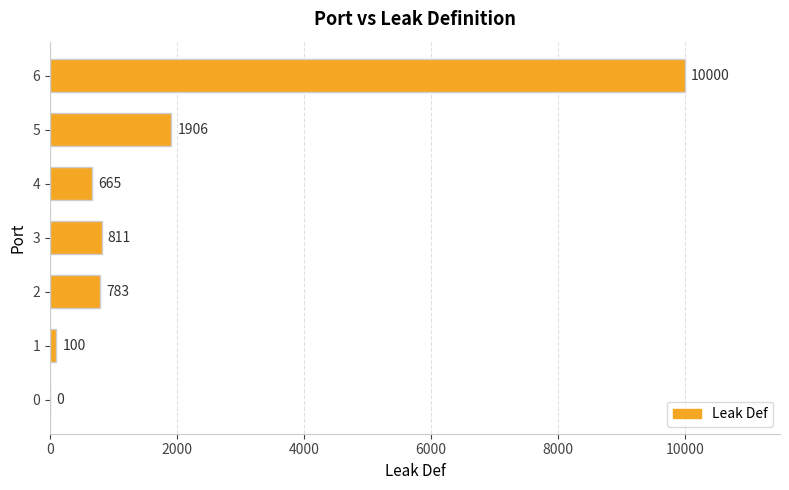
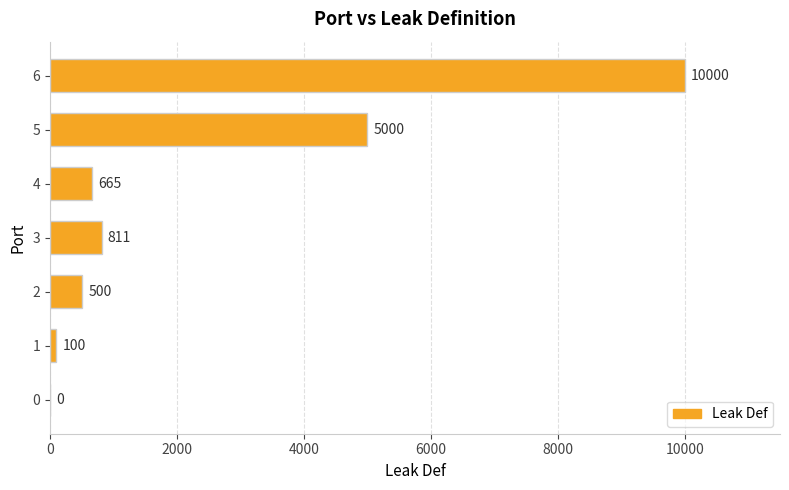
  {
    "6": 10000,
-   "5": 1906,
+   "5": 5000,
    "4": 665,
    "3": 811,
-   "2": 783,
+   "2": 500,
    "1": 100,
    "0": 0
  }
